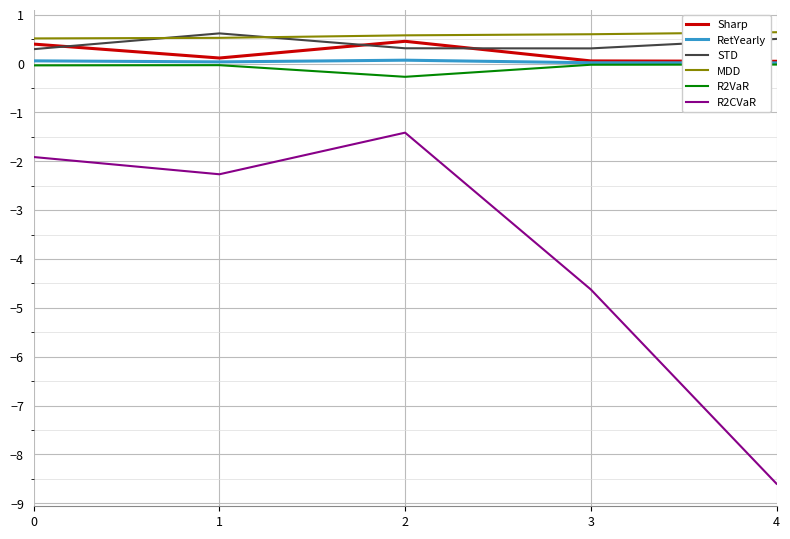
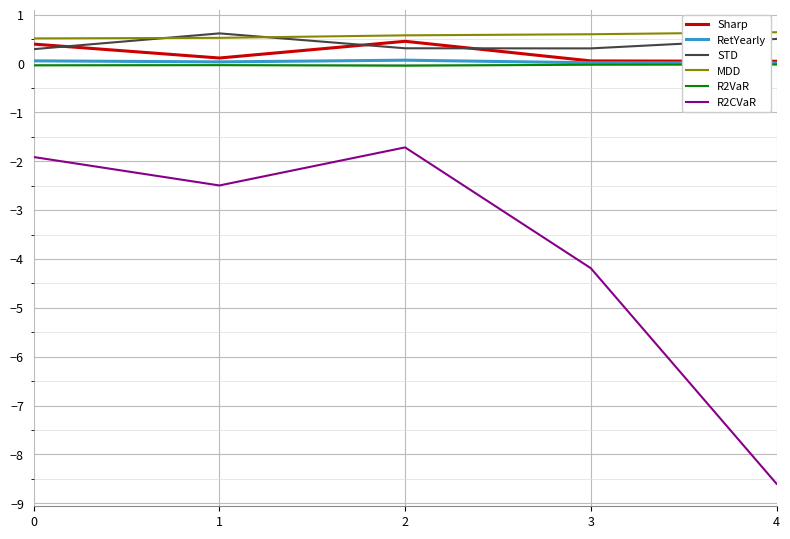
  {
    "Sharp": {
      "0": 0.4,
      "1": 0.1,
      "2": 0.5
    },
    "RetYearly": {
      "0": 0.1,
      "1": 0.0,
      "2": 0.1
    },
    "STD": {
      "0": 0.3,
      "1": 0.6,
      "2": 0.3,
      "3": 0.3,
      "4": 0.5
    },
    "MDD": {
      "0": 0.5,
      "1": 0.5,
      "2": 0.6,
      "3": 0.6,
      "4": 0.6
    },
    "R2VaR": {
      "0": 0.0,
      "1": 0.0,
-     "2": -0.3
+     "2": 0.0
    },
    "R2CVaR": {
      "0": -1.9,
-     "1": -2.3,
-     "2": -1.4,
-     "3": -4.6,
+     "1": -2.5,
+     "2": -1.7,
+     "3": -4.2,
      "4": -8.6
    }
  }
